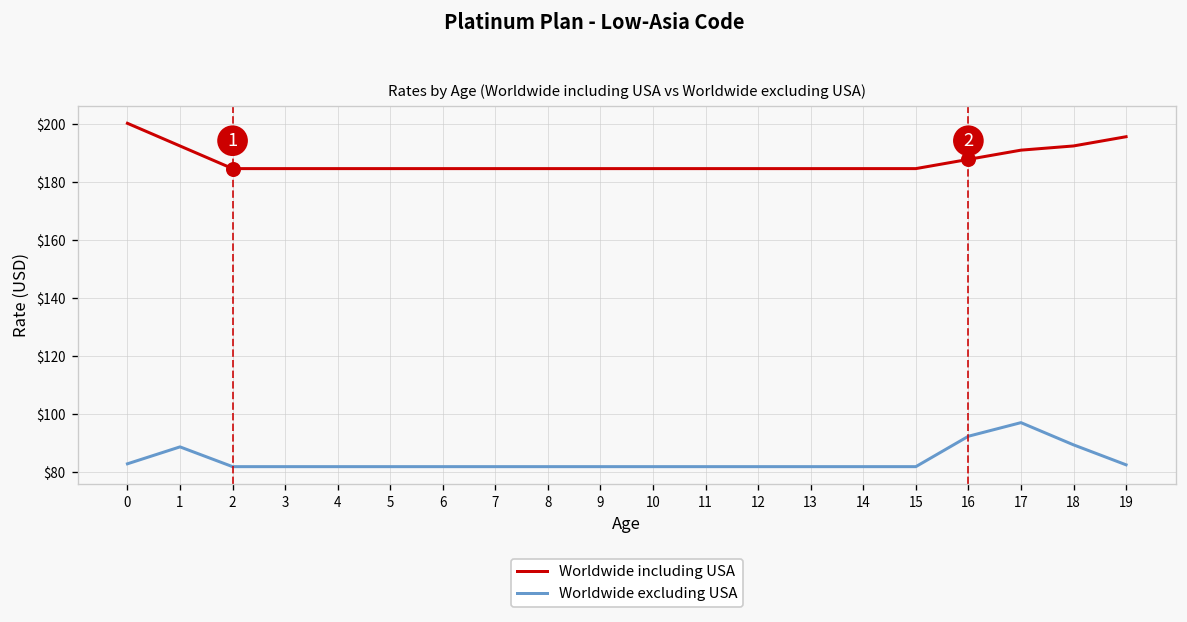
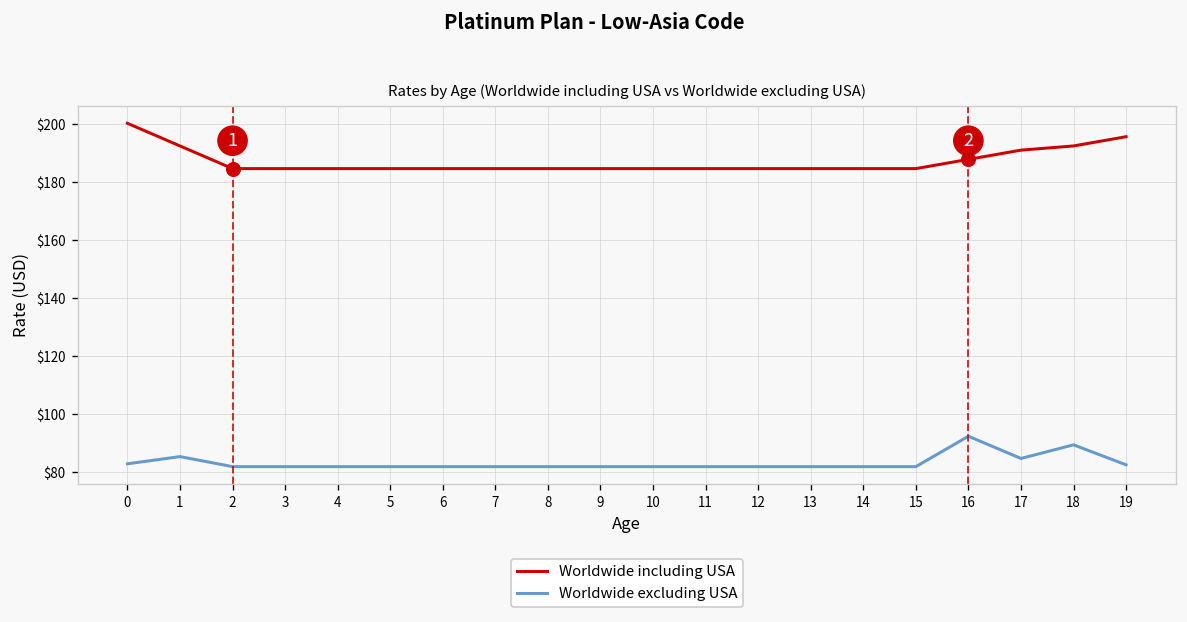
  {
    "Worldwide excluding USA": {
      "0": "$83",
-     "1": "$89",
+     "1": "$85",
      "2": "$82",
      "3": "$82",
      "4": "$82",
      "5": "$82",
      "6": "$82",
      "7": "$82",
      "8": "$82",
      "9": "$82",
      "10": "$82",
      "11": "$82",
      "12": "$82",
      "13": "$82",
      "14": "$82",
      "15": "$82",
      "16": "$92",
-     "17": "$97",
+     "17": "$85",
      "18": "$89",
      "19": "$82"
    }
  }
